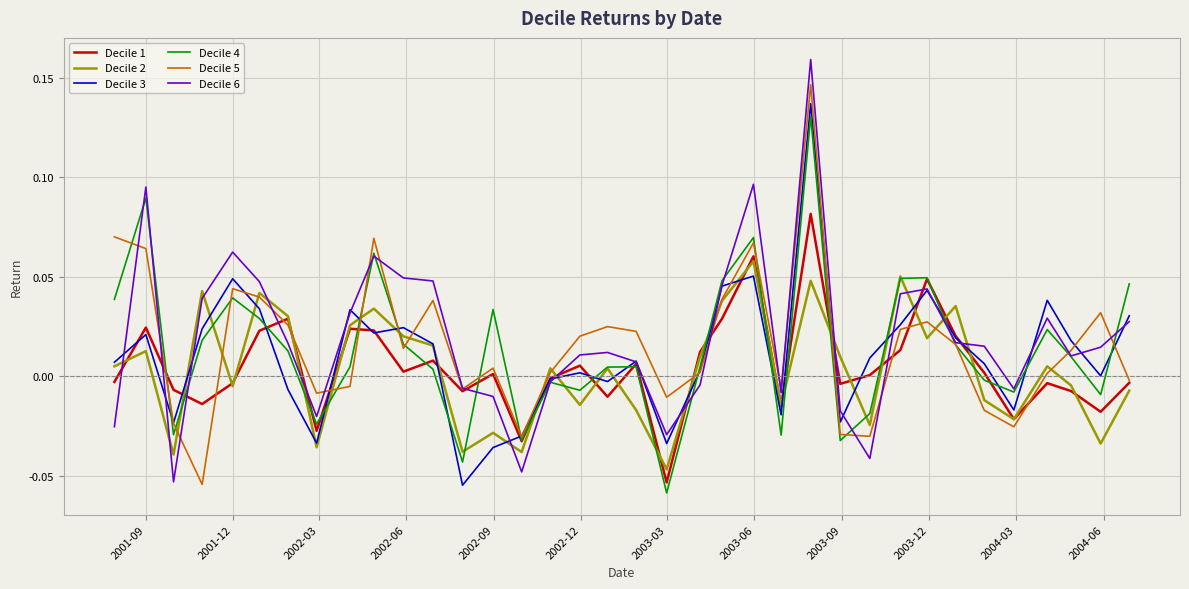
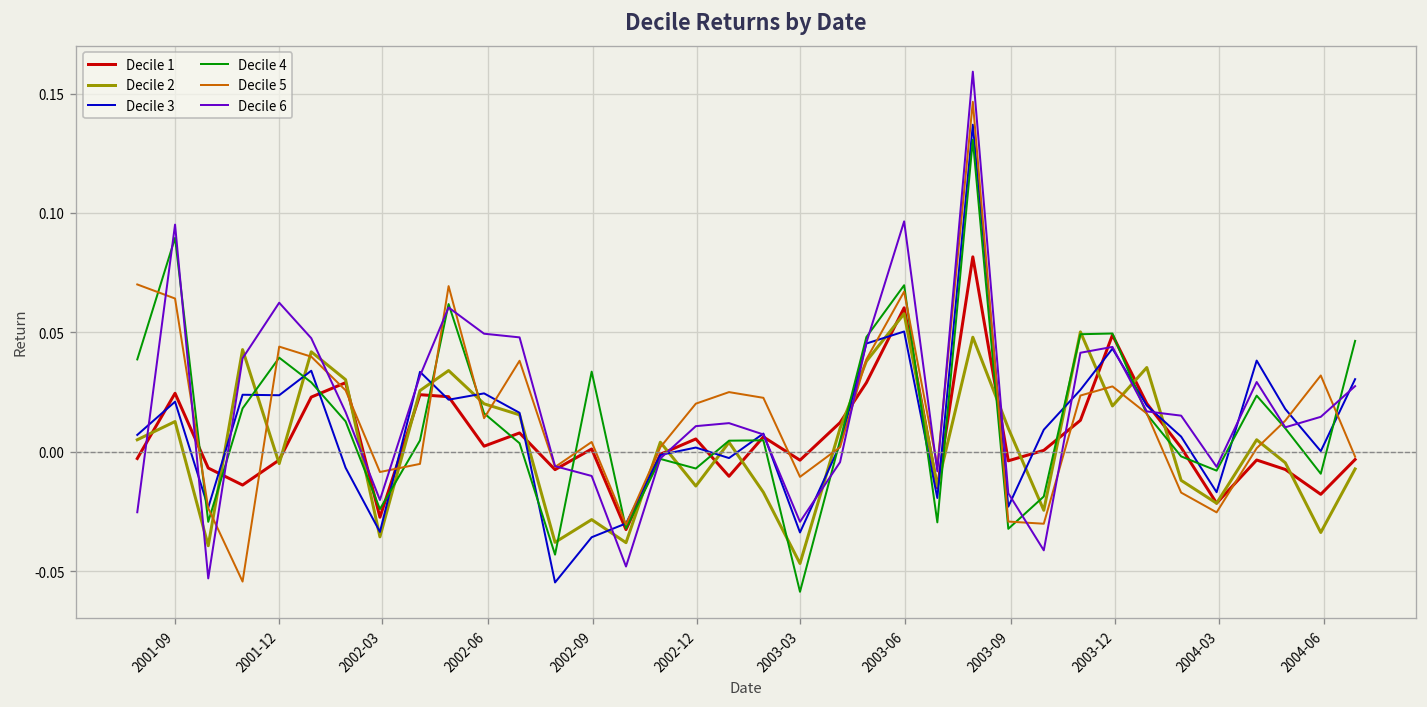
  {
    "Decile 1": {
      "2001-09": 0.024,
      "2001-12": -0.003,
-     "2003-03": -0.053
+     "2003-03": -0.004
    },
    "Decile 2": {
      "2001-09": 0.013,
      "2001-12": -0.005,
      "2003-03": -0.047
    },
    "Decile 3": {
      "2001-09": 0.021,
-     "2001-12": 0.049,
+     "2001-12": 0.024,
      "2003-03": -0.034
    },
    "Decile 4": {
      "2001-09": 0.090,
      "2001-12": 0.039,
      "2003-03": -0.059
    },
    "Decile 5": {
      "2001-09": 0.064,
      "2001-12": 0.044,
      "2003-03": -0.011
    },
    "Decile 6": {
      "2001-09": 0.095,
      "2001-12": 0.062,
      "2003-03": -0.029
    }
  }
